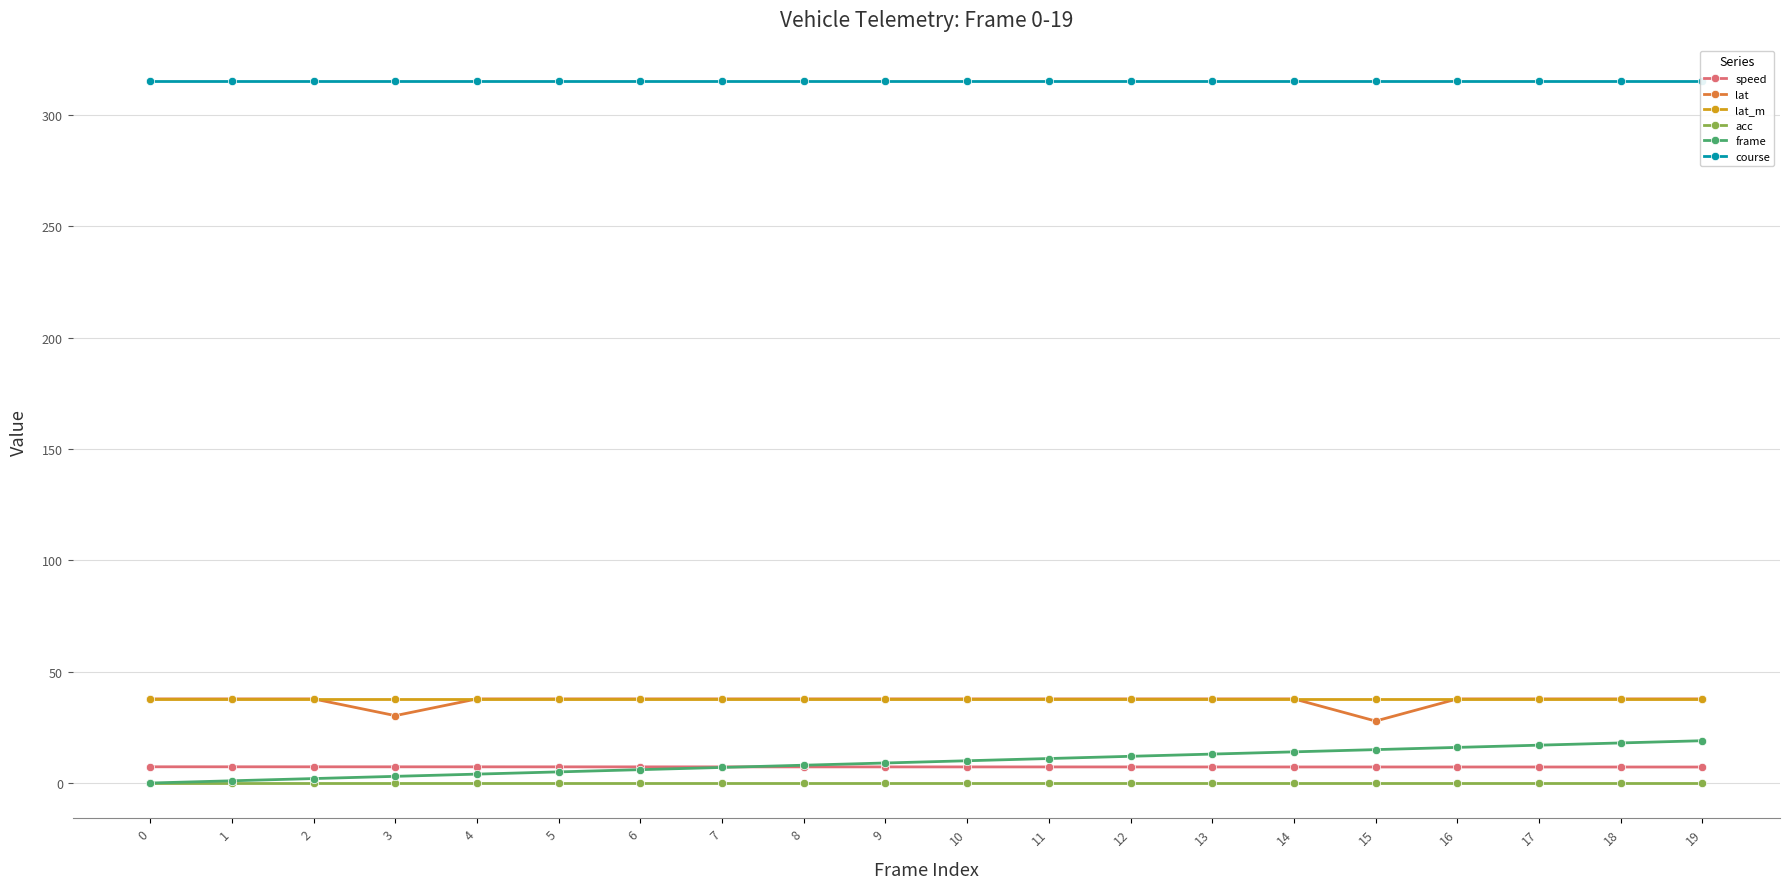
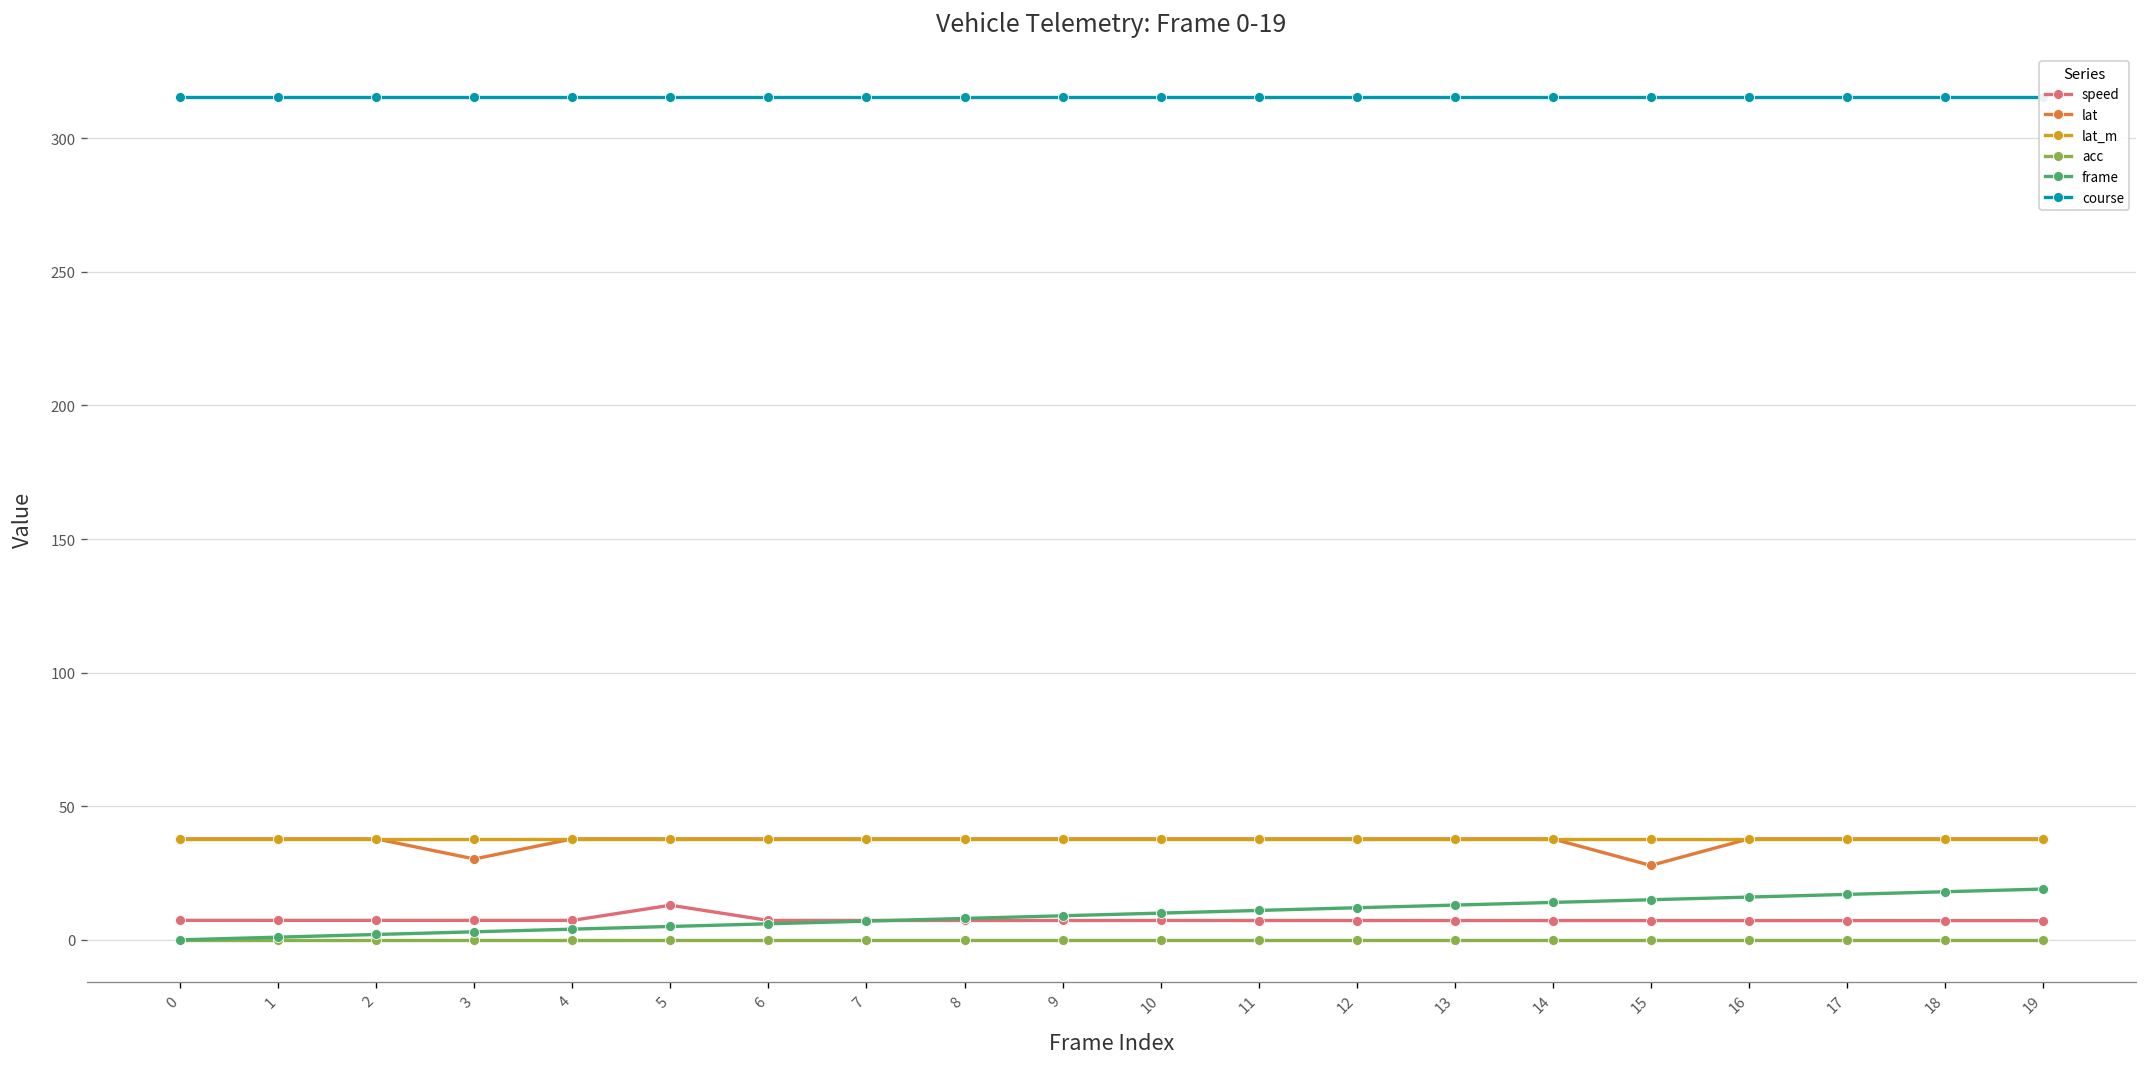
  {
    "speed": {
      "0": 7,
      "1": 7,
      "2": 7,
      "3": 7,
      "4": 7,
-     "5": 7,
+     "5": 13,
      "6": 7,
      "9": 7,
      "10": 7,
      "11": 7,
      "12": 7,
      "13": 7,
      "14": 7,
      "15": 7,
      "16": 7,
      "17": 7,
      "18": 7,
      "19": 7
    },
    "acc": {
      "2": 0,
      "3": 0,
      "4": 0,
      "5": 0,
      "6": 0,
      "7": 0,
      "8": 0,
      "9": 0,
      "10": 0,
      "11": 0,
      "12": 0,
      "13": 0,
      "14": 0,
      "15": 0,
      "16": 0,
      "17": 0,
      "18": 0,
      "19": 0
    },
    "frame": {
      "2": 2,
      "3": 3,
      "4": 4,
      "5": 5,
      "6": 6,
      "9": 9,
      "10": 10,
      "11": 11,
      "12": 12,
      "13": 13,
      "14": 14,
      "15": 15,
      "16": 16,
      "17": 17,
      "18": 18,
      "19": 19
    },
    "course": {
      "0": 315,
      "1": 315,
      "2": 315,
      "3": 315,
      "4": 315,
      "5": 315,
      "6": 315,
      "7": 315,
      "8": 315,
      "9": 315,
      "10": 315,
      "11": 315,
      "12": 315,
      "13": 315,
      "14": 315,
      "15": 315,
      "16": 315,
      "17": 315,
      "18": 315
    }
  }
